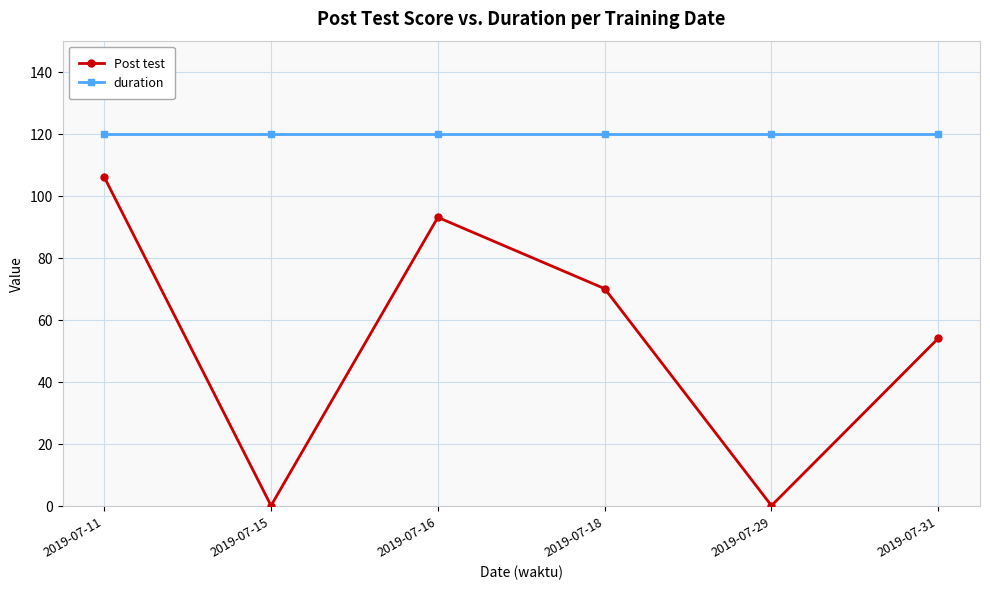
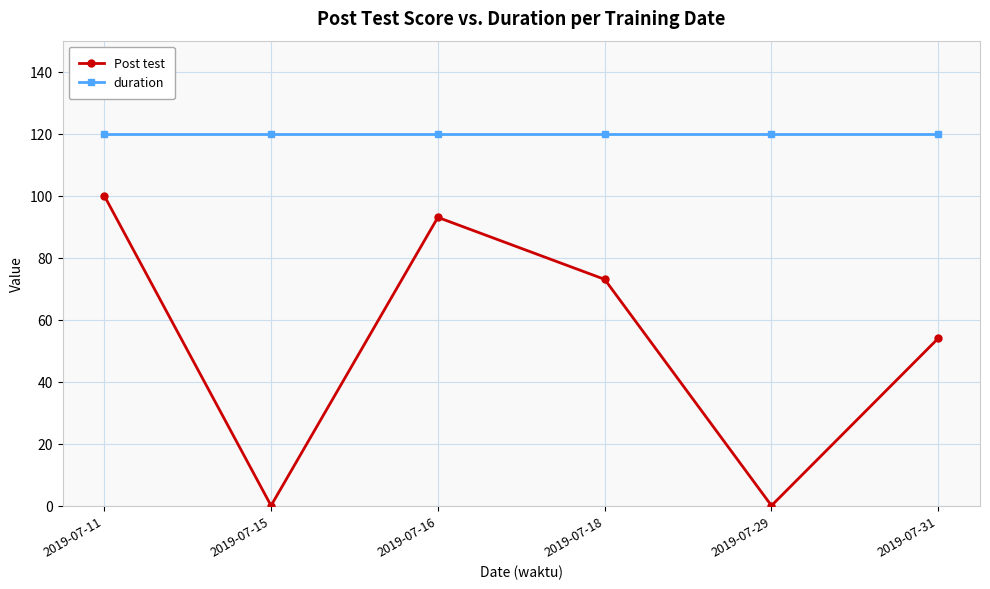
  {
    "Post test": {
-     "2019-07-11": 106,
+     "2019-07-11": 100,
      "2019-07-15": 0,
      "2019-07-16": 93,
-     "2019-07-18": 70,
+     "2019-07-18": 73,
      "2019-07-29": 0,
      "2019-07-31": 54
    },
    "duration": {
      "2019-07-11": 120,
      "2019-07-15": 120,
      "2019-07-16": 120,
      "2019-07-18": 120,
      "2019-07-29": 120,
      "2019-07-31": 120
    }
  }
